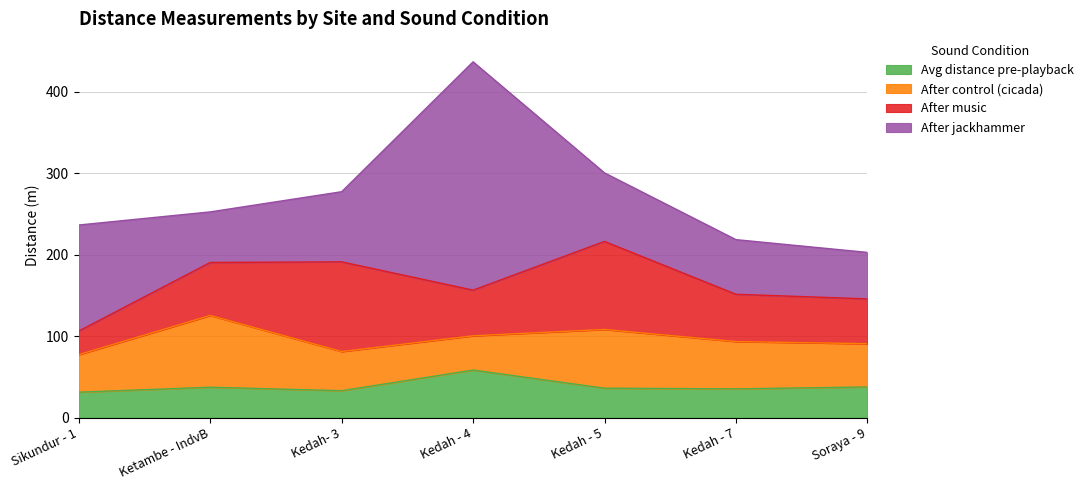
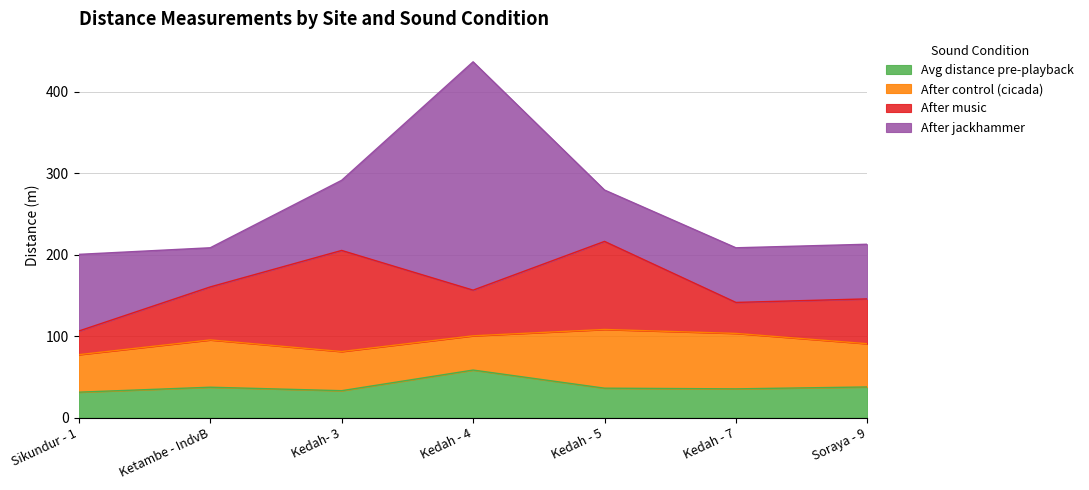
  {
    "Avg distance pre-playback": {
      "Sikundur - 1": 30,
      "Ketambe - IndvB": 40,
      "Kedah- 3": 30,
      "Kedah - 4": 60,
      "Kedah - 5": 40,
      "Kedah - 7": 40,
      "Soraya - 9": 40
    },
    "After control (cicada)": {
      "Sikundur - 1": 50,
-     "Ketambe - IndvB": 90,
+     "Ketambe - IndvB": 60,
      "Kedah- 3": 50,
      "Kedah - 4": 40,
      "Kedah - 5": 70,
-     "Kedah - 7": 60,
+     "Kedah - 7": 70,
      "Soraya - 9": 50
    },
    "After music": {
      "Sikundur - 1": 30,
      "Ketambe - IndvB": 70,
-     "Kedah- 3": 110,
+     "Kedah- 3": 120,
      "Kedah - 4": 60,
      "Kedah - 5": 110,
-     "Kedah - 7": 60,
+     "Kedah - 7": 40,
      "Soraya - 9": 60
    },
    "After jackhammer": {
-     "Sikundur - 1": 130,
-     "Ketambe - IndvB": 60,
+     "Sikundur - 1": 90,
+     "Ketambe - IndvB": 50,
      "Kedah- 3": 90,
      "Kedah - 4": 280,
-     "Kedah - 5": 80,
+     "Kedah - 5": 60,
      "Kedah - 7": 70,
-     "Soraya - 9": 60
+     "Soraya - 9": 70
    }
  }
